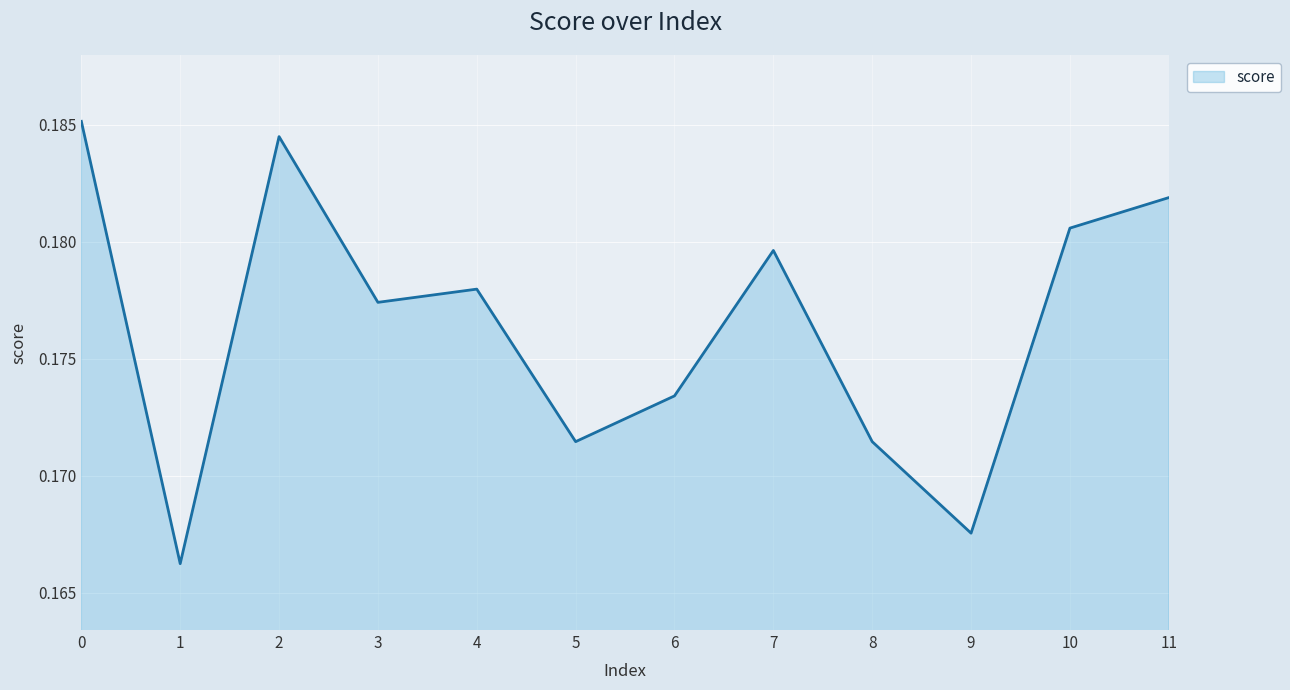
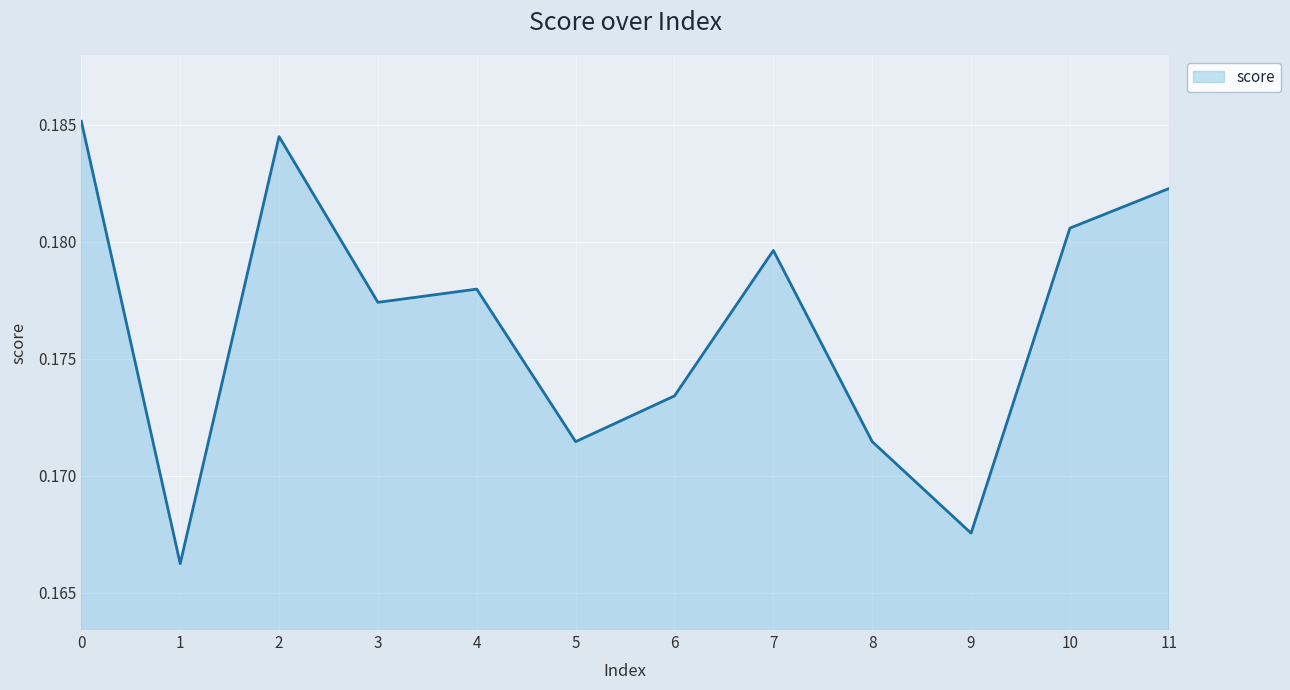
  {
    "0": 0.1851,
    "1": 0.1662,
    "2": 0.1845,
    "3": 0.1774,
    "4": 0.1780,
    "5": 0.1714,
    "6": 0.1734,
    "7": 0.1796,
    "8": 0.1714,
    "9": 0.1675,
    "10": 0.1806,
-   "11": 0.1819
+   "11": 0.1823
  }
